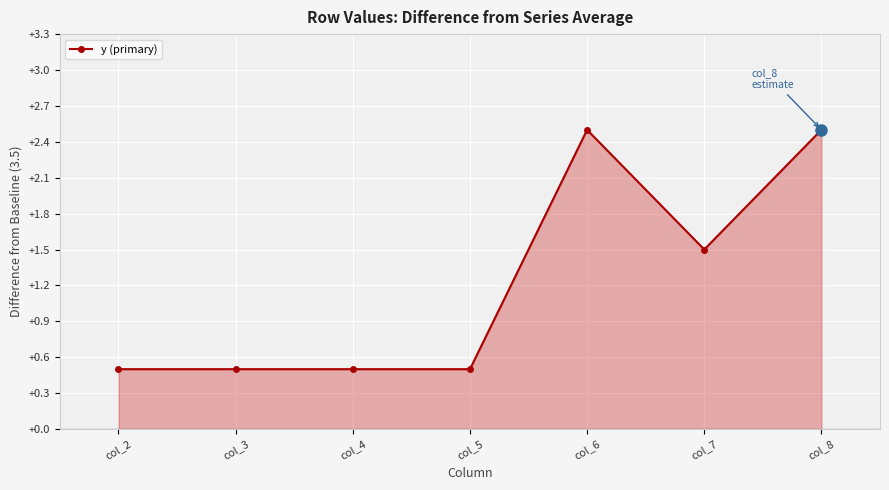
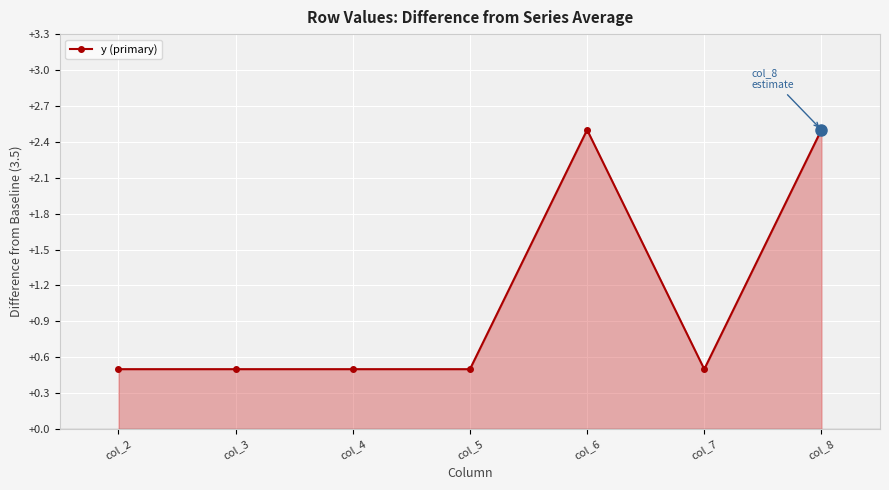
  {
    "у (primary)": {
      "col_2": "+0.50",
      "col_3": "+0.50",
      "col_4": "+0.50",
      "col_5": "+0.50",
      "col_6": "+2.50",
-     "col_7": "+1.50"
+     "col_7": "+0.50"
    }
  }
